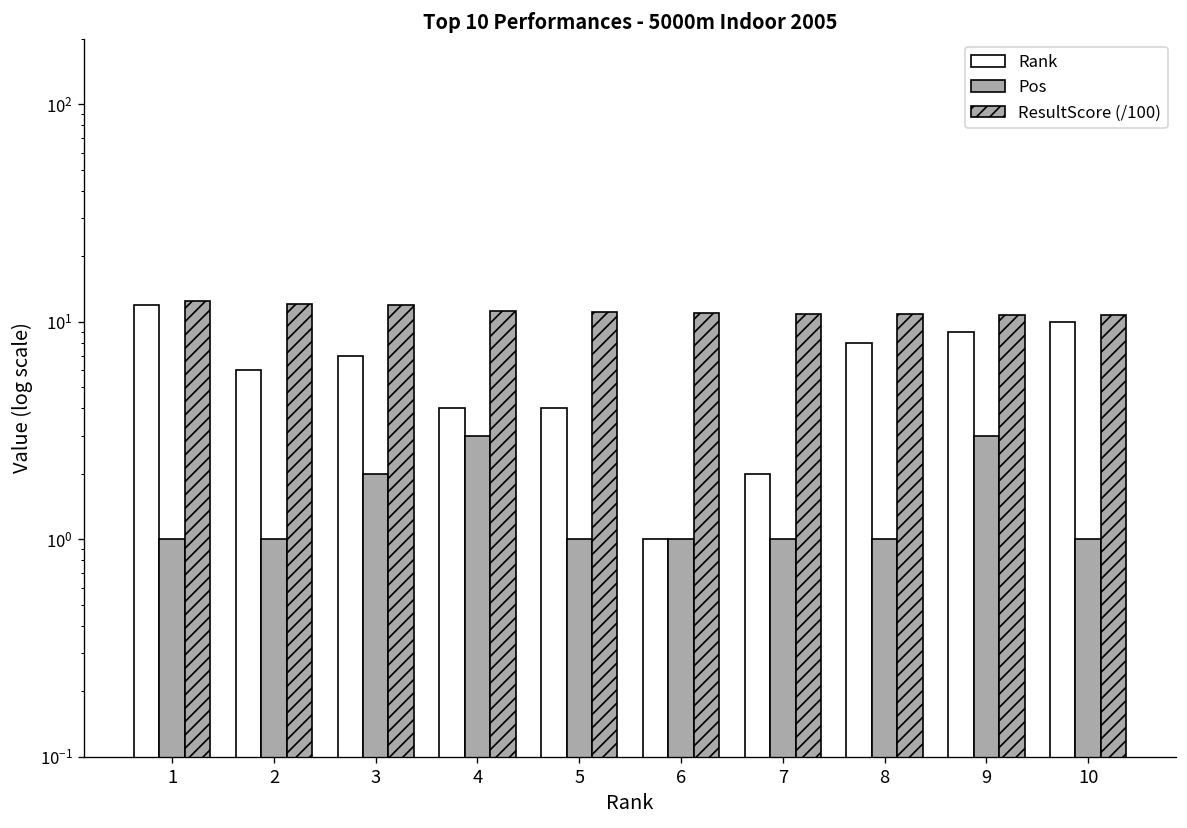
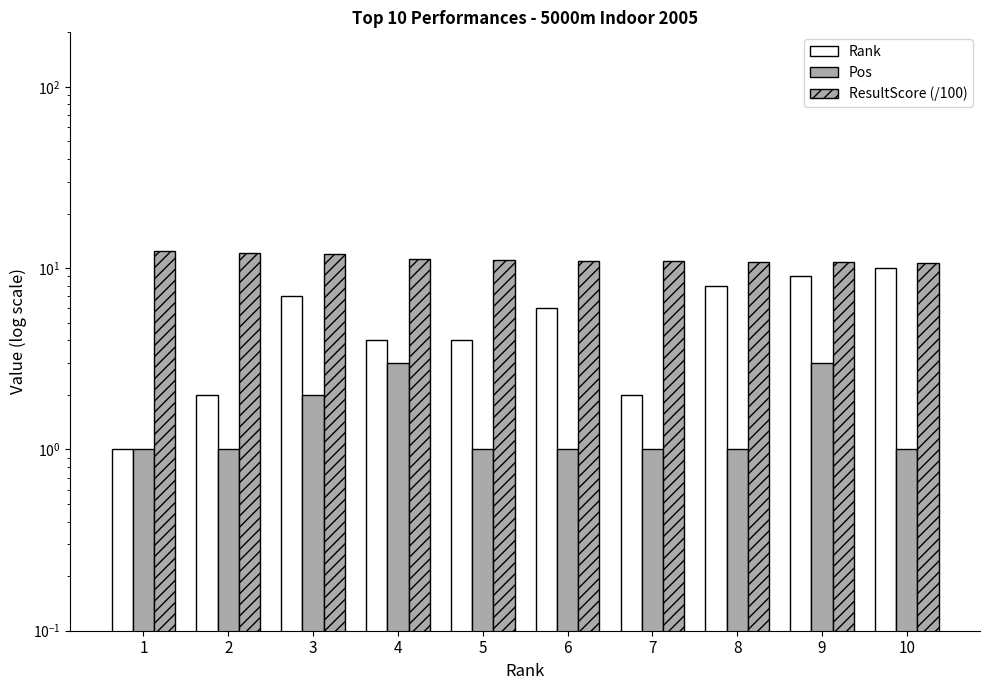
  {
    "Rank": {
-     "1": 12,
-     "2": 6,
+     "1": 1,
+     "2": 2,
      "3": 7,
      "4": 4,
      "5": 4,
-     "6": 1,
+     "6": 6,
      "7": 2,
      "8": 8,
      "9": 9,
      "10": 10
    }
  }
